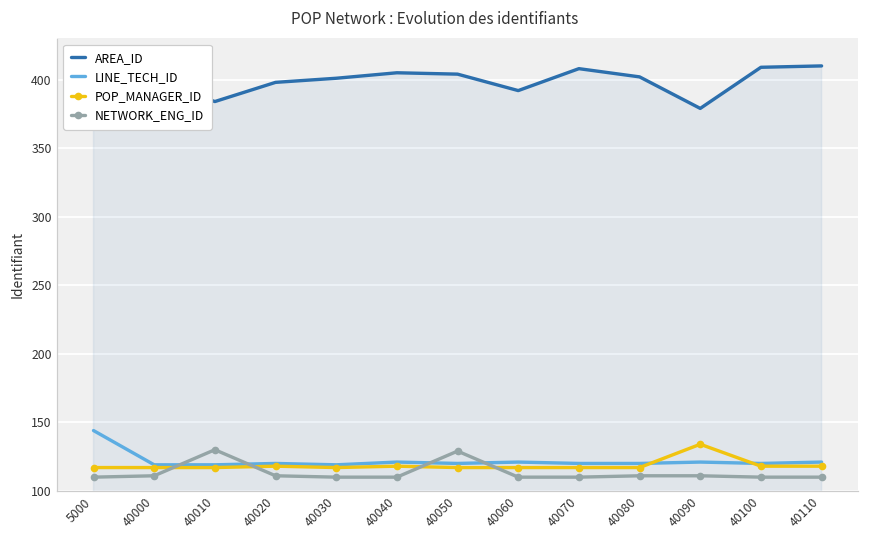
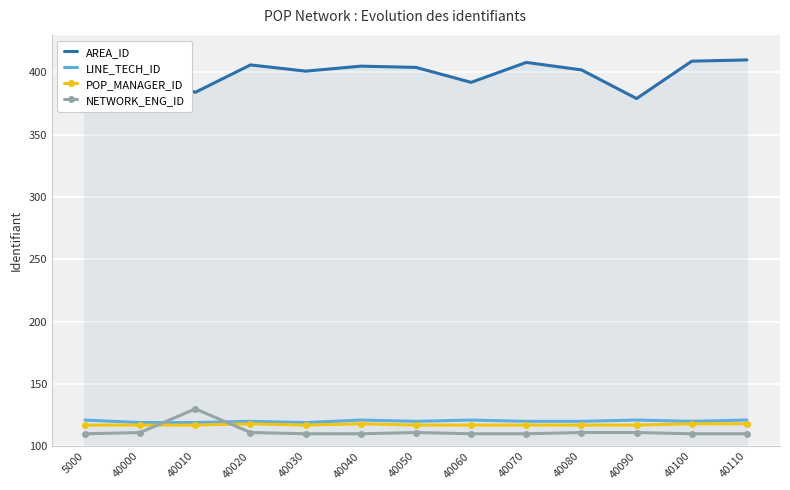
  {
    "AREA_ID": {
      "40010": 384,
-     "40020": 398,
+     "40020": 406,
      "40030": 401,
      "40040": 405,
      "40050": 404,
      "40060": 392,
      "40070": 408,
      "40080": 402,
      "40090": 379,
      "40100": 409,
      "40110": 410
    },
    "LINE_TECH_ID": {
-     "5000": 144,
+     "5000": 121,
      "40040": 121,
      "40050": 120,
      "40060": 121,
      "40070": 120,
      "40080": 120,
      "40090": 121,
      "40110": 121
    },
    "POP_MANAGER_ID": {
      "5000": 117,
      "40040": 118,
      "40050": 117,
      "40060": 117,
      "40070": 117,
      "40080": 117,
-     "40090": 134,
+     "40090": 117,
      "40110": 118
    },
    "NETWORK_ENG_ID": {
      "5000": 110,
      "40000": 111,
      "40010": 130,
      "40020": 111,
      "40030": 110,
      "40040": 110,
-     "40050": 129,
+     "40050": 111,
      "40060": 110,
      "40070": 110,
      "40080": 111,
      "40090": 111,
      "40100": 110,
      "40110": 110
    }
  }
